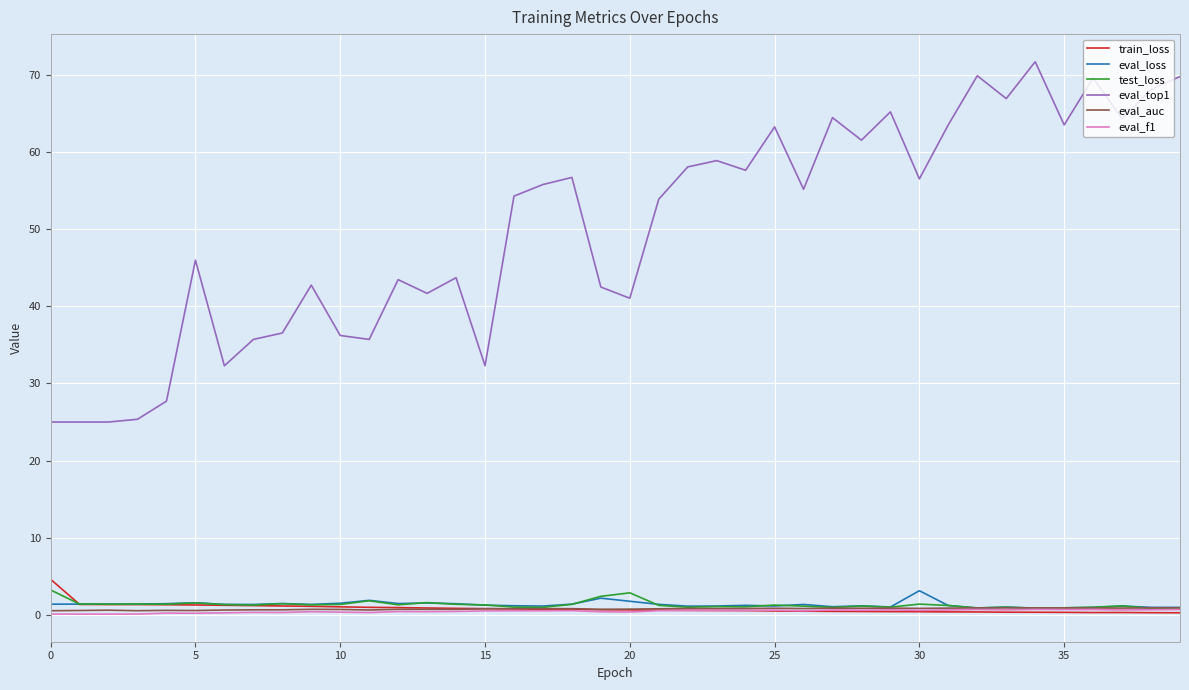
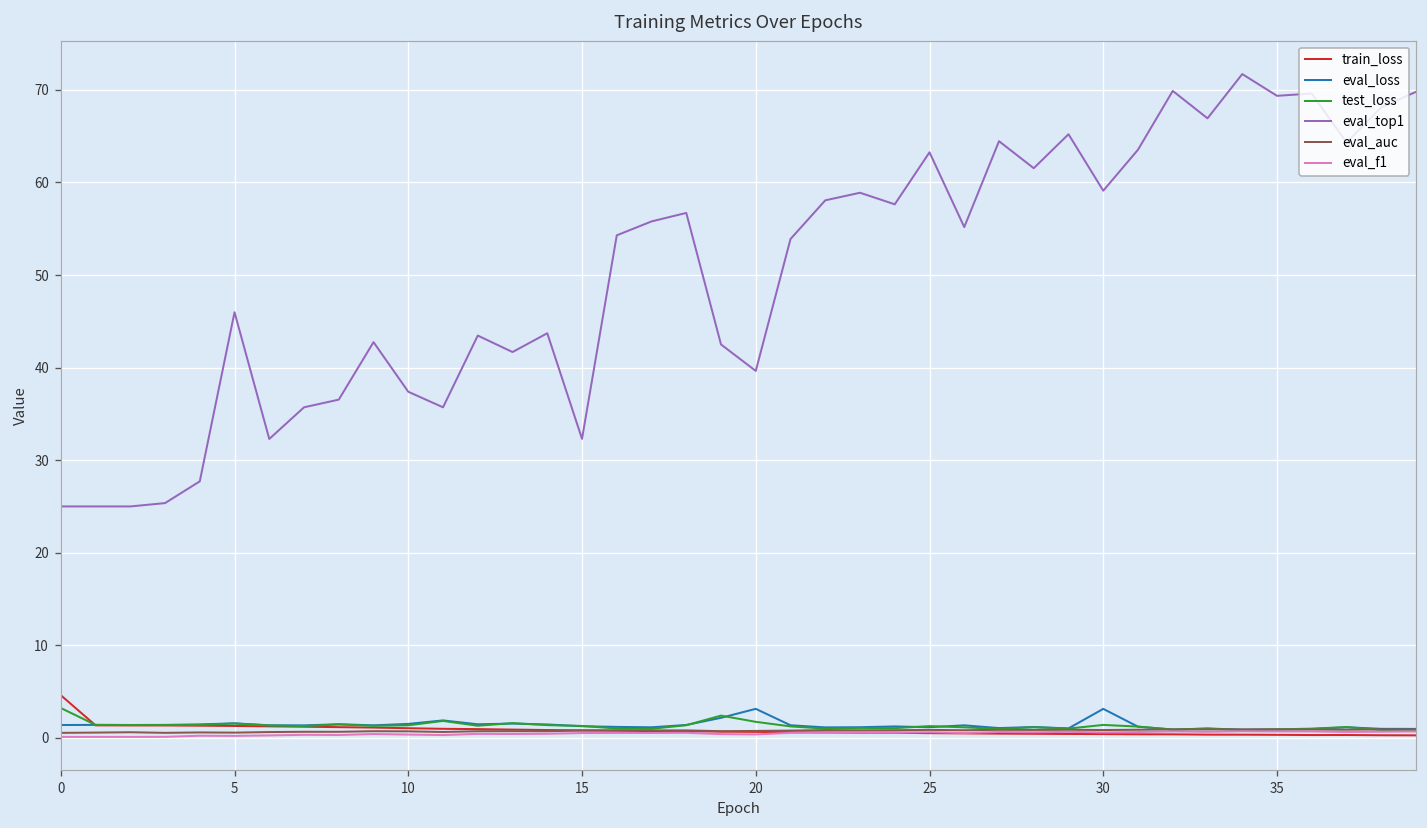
  {
    "train_loss": {
      "0": 5,
      "35": 0
    },
    "eval_loss": {
      "0": 1,
-     "20": 2,
+     "20": 3,
      "30": 3
    },
    "test_loss": {
      "0": 3,
-     "20": 3,
+     "20": 2,
      "30": 1
    },
    "eval_top1": {
      "0": 25,
      "5": 46,
-     "10": 36,
+     "10": 37,
      "15": 32,
-     "20": 41,
+     "20": 40,
      "25": 63,
-     "30": 57,
-     "35": 64
+     "30": 59,
+     "35": 69
    },
    "eval_auc": {
      "0": 1,
      "5": 1
    },
    "eval_f1": {
      "0": 0,
      "5": 0,
      "10": 0
    }
  }
